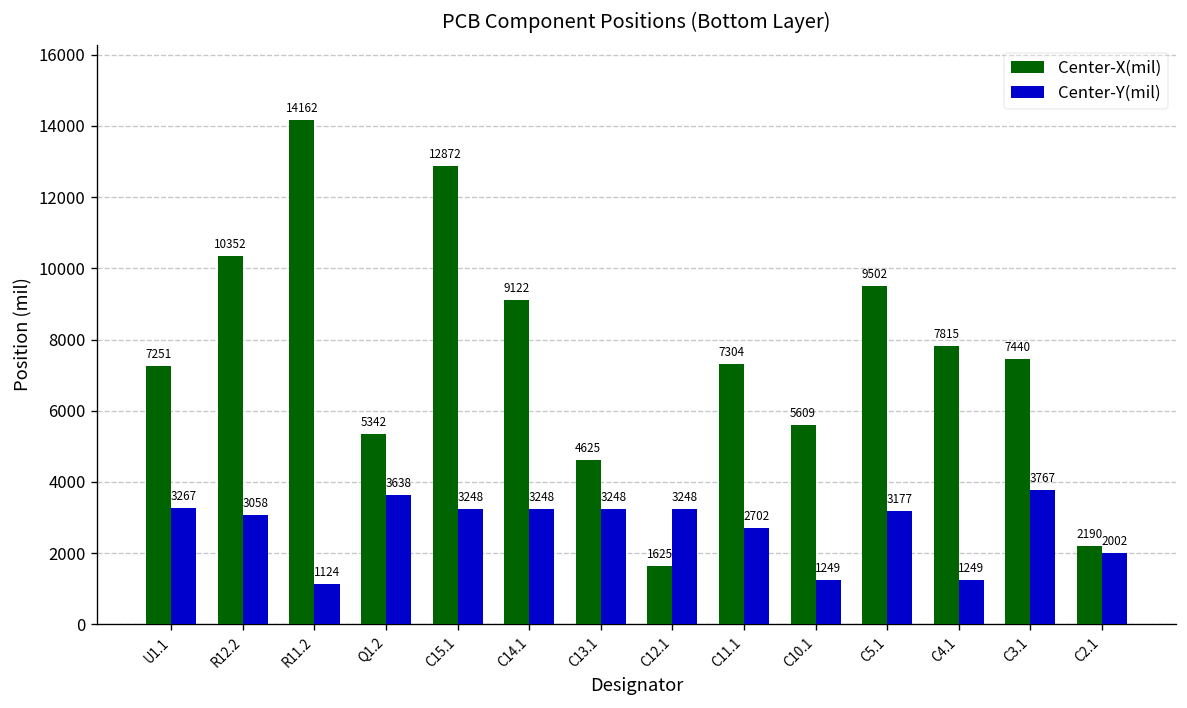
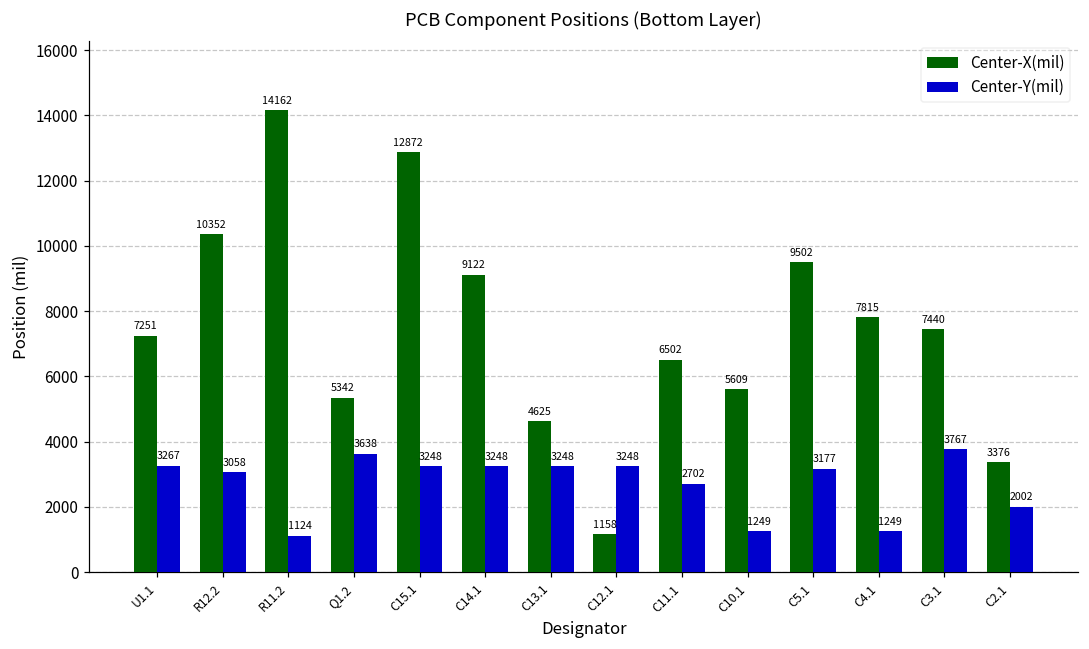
  {
    "Center-X(mil)": {
      "U1.1": 7251,
      "R12.2": 10352,
      "R11.2": 14162,
      "Q1.2": 5342,
      "C15.1": 12872,
      "C14.1": 9122,
      "C13.1": 4625,
-     "C12.1": 1625,
-     "C11.1": 7304,
+     "C12.1": 1158,
+     "C11.1": 6502,
      "C10.1": 5609,
      "C5.1": 9502,
      "C4.1": 7815,
      "C3.1": 7440,
-     "C2.1": 2190
+     "C2.1": 3376
    },
    "Center-Y(mil)": {
      "U1.1": 3267,
      "R12.2": 3058,
      "R11.2": 1124,
      "Q1.2": 3638,
      "C15.1": 3248,
      "C14.1": 3248,
      "C13.1": 3248,
      "C12.1": 3248,
      "C11.1": 2702,
      "C10.1": 1249,
      "C5.1": 3177,
      "C4.1": 1249,
      "C3.1": 3767,
      "C2.1": 2002
    }
  }
